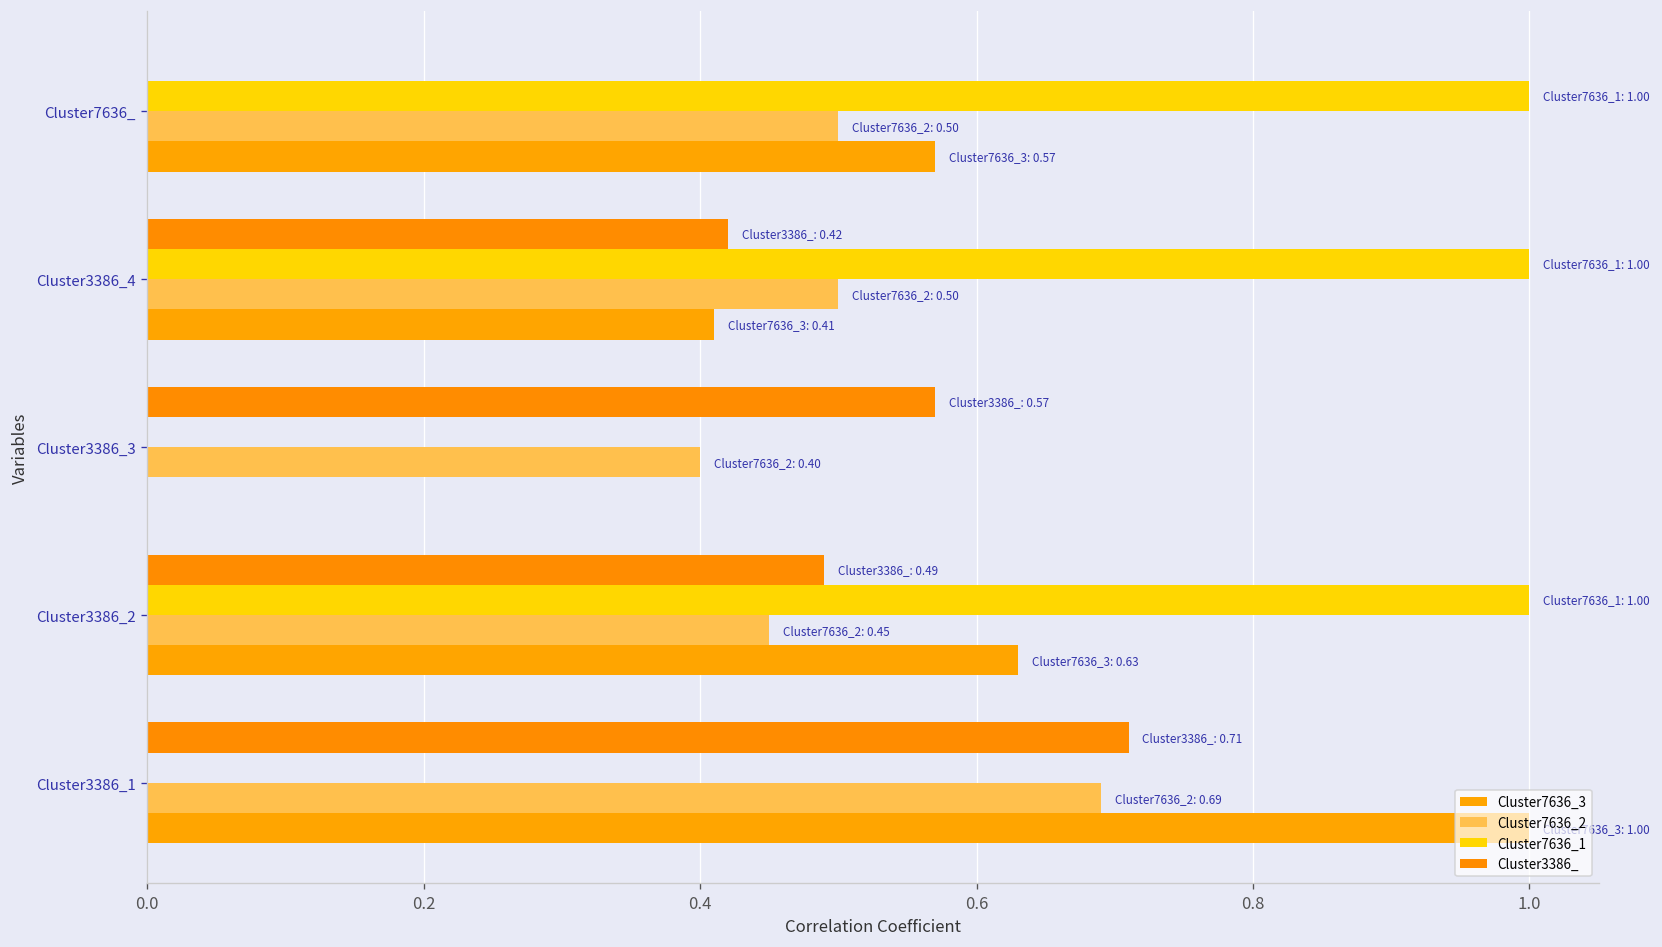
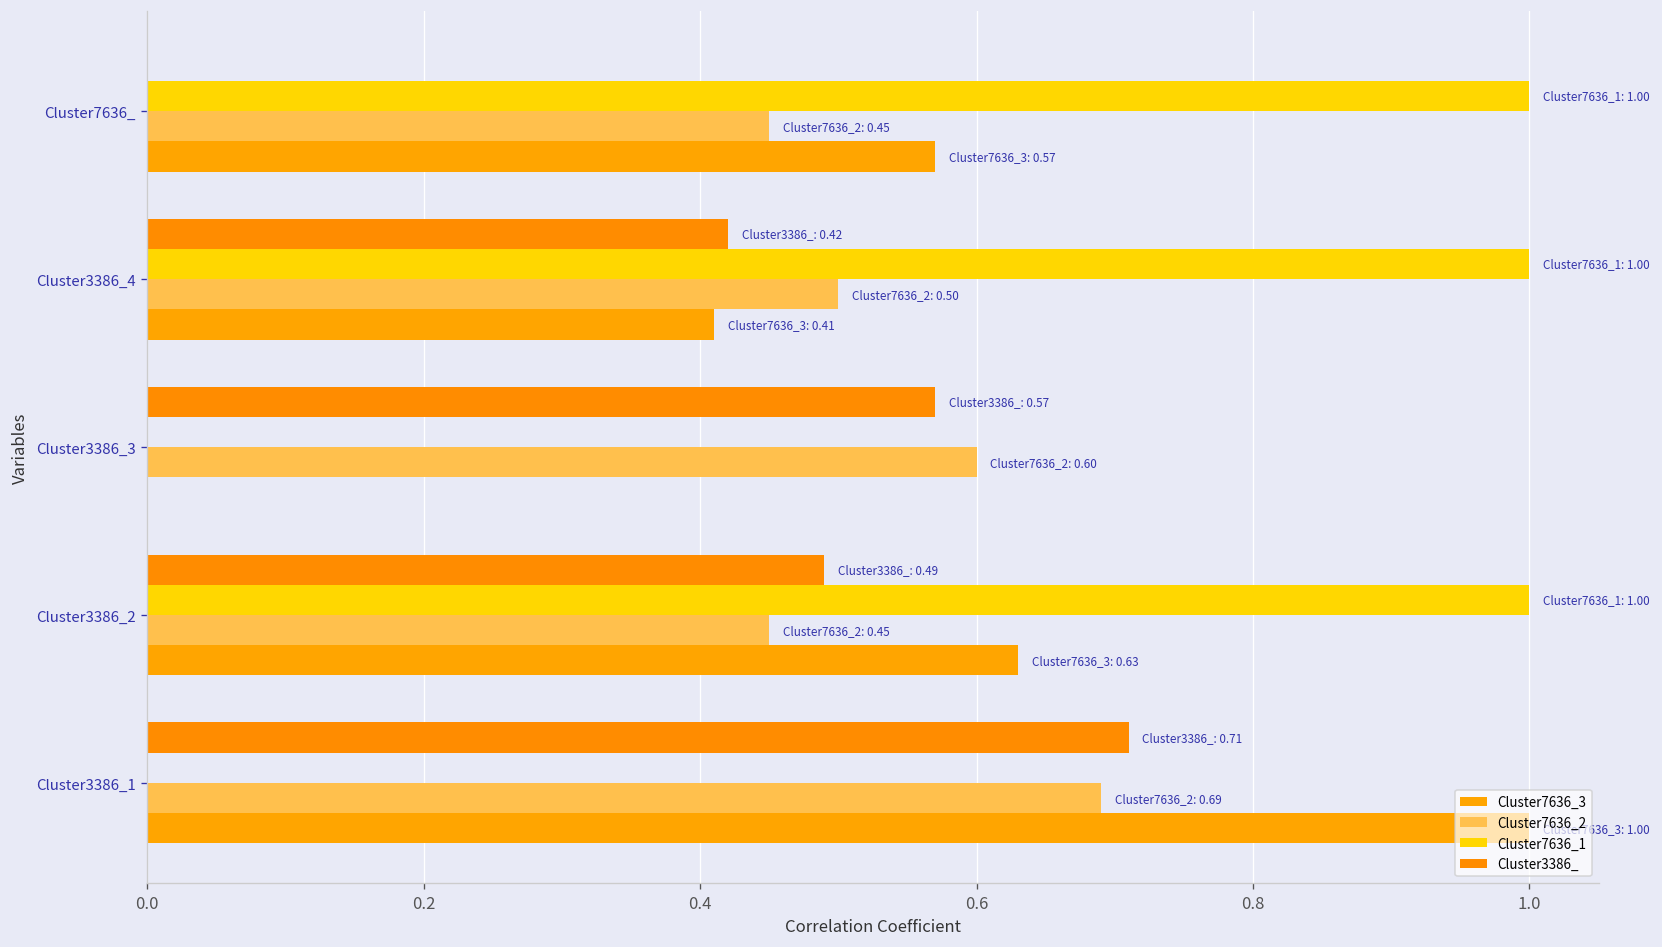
  {
    "Cluster7636_2": {
-     "Cluster7636_": 0.50,
+     "Cluster7636_": 0.45,
      "Cluster3386_4": 0.50,
-     "Cluster3386_3": 0.40,
+     "Cluster3386_3": 0.60,
      "Cluster3386_2": 0.45,
      "Cluster3386_1": 0.69
    }
  }
